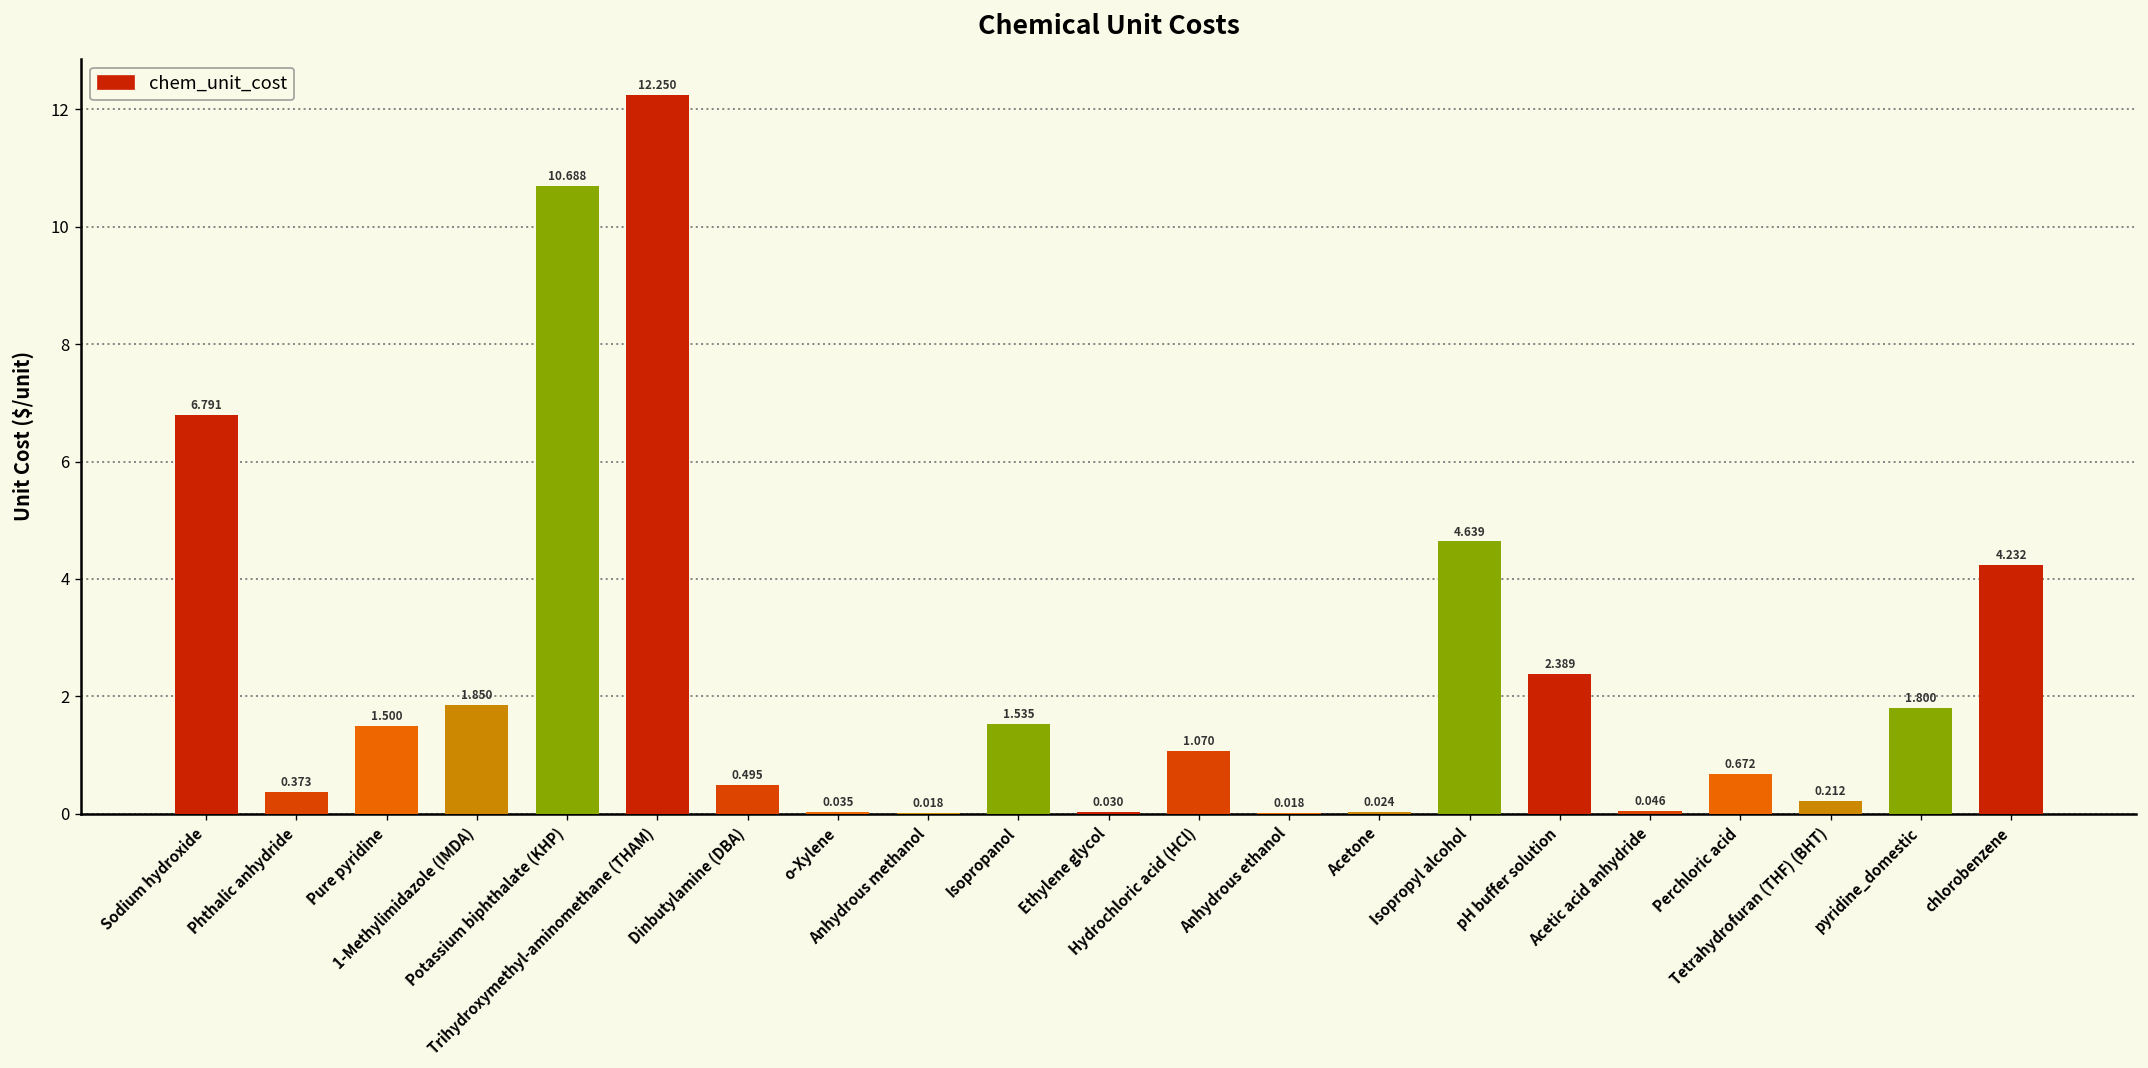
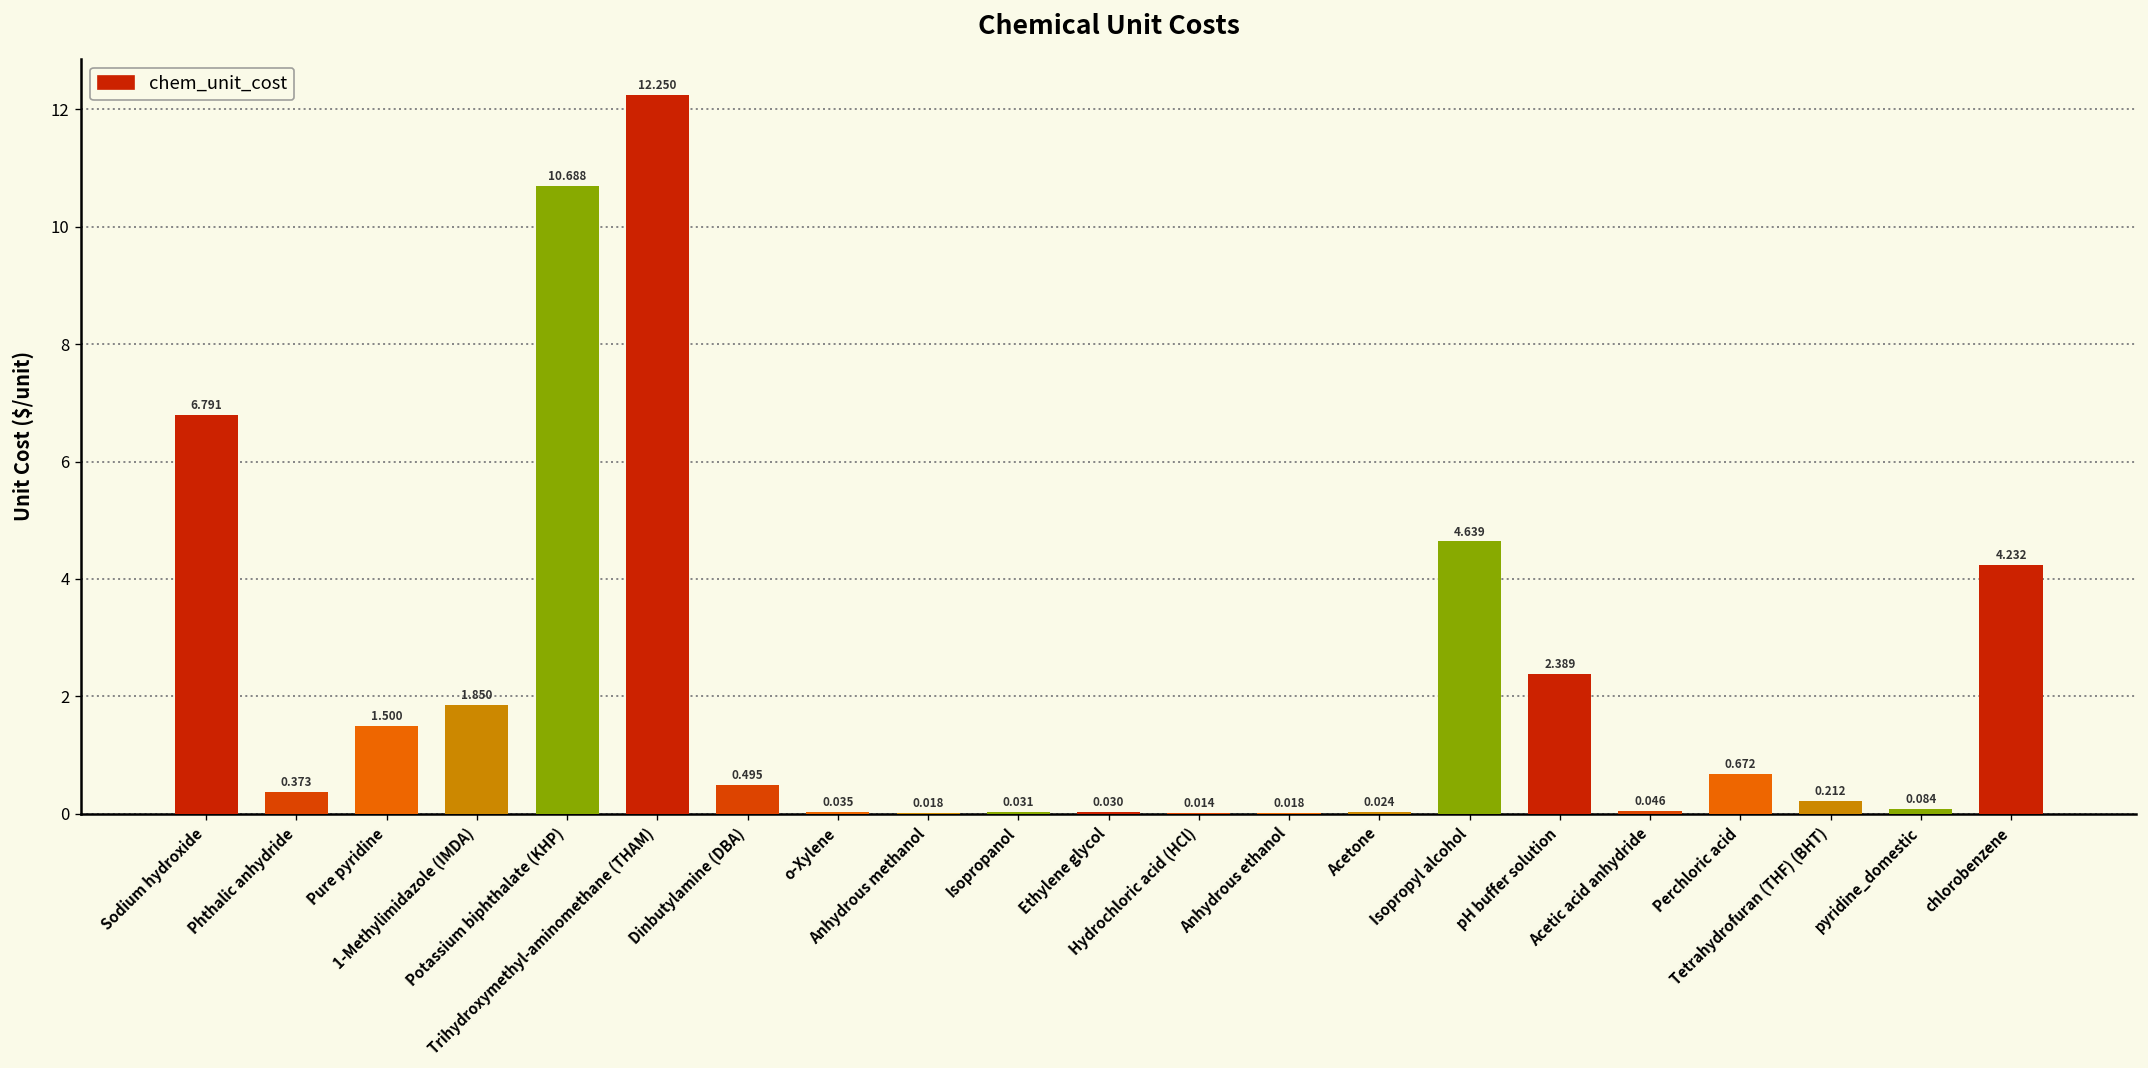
  {
    "Sodium hydroxide": 6.791,
    "Phthalic anhydride": 0.373,
    "Pure pyridine": 1.500,
    "1-Methylimidazole (IMDA)": 1.850,
    "Potassium biphthalate (KHP)": 10.688,
    "Trihydroxymethyl-aminomethane (THAM)": 12.250,
    "Dinbutylamine (DBA)": 0.495,
    "o-Xylene": 0.035,
    "Anhydrous methanol": 0.018,
-   "Isopropanol": 1.535,
+   "Isopropanol": 0.031,
    "Ethylene glycol": 0.030,
-   "Hydrochloric acid (HCl)": 1.070,
+   "Hydrochloric acid (HCl)": 0.014,
    "Anhydrous ethanol": 0.018,
    "Acetone": 0.024,
    "Isopropyl alcohol": 4.639,
    "pH buffer solution": 2.389,
    "Acetic acid anhydride": 0.046,
    "Perchloric acid": 0.672,
    "Tetrahydrofuran (THF) (BHT)": 0.212,
-   "pyridine_domestic": 1.800,
+   "pyridine_domestic": 0.084,
    "chlorobenzene": 4.232
  }
